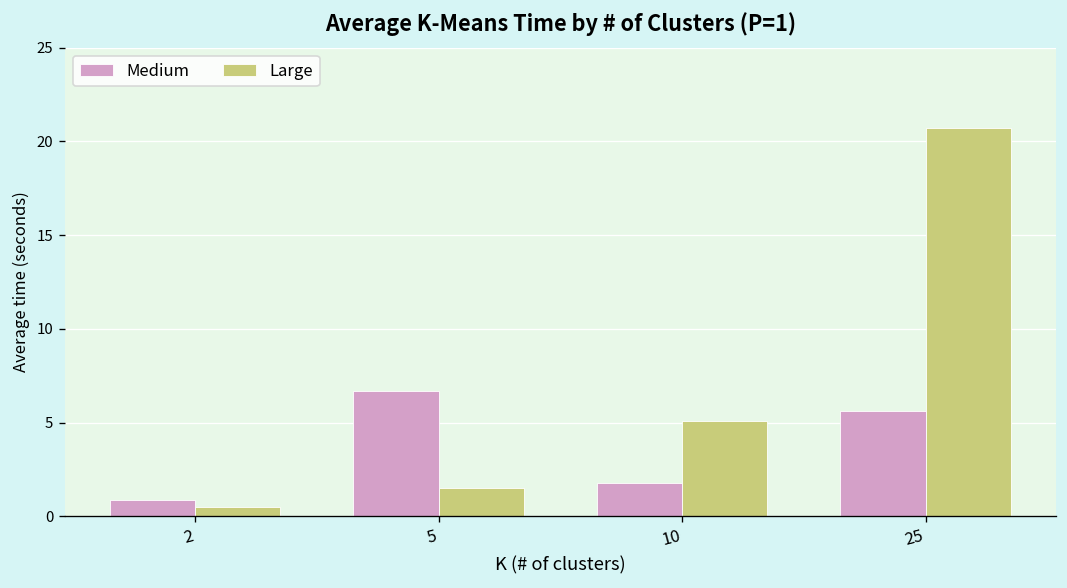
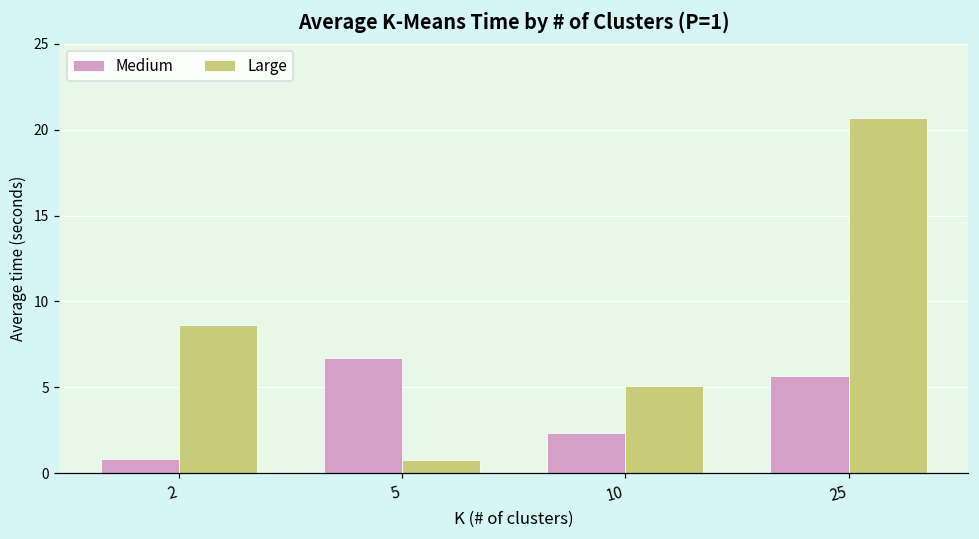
  {
    "Medium": {
      "2": 0.8,
      "5": 6.7,
-     "10": 1.8,
+     "10": 2.3,
      "25": 5.6
    },
    "Large": {
-     "2": 0.5,
-     "5": 1.5,
+     "2": 8.6,
+     "5": 0.8,
      "10": 5.1,
      "25": 20.7
    }
  }
